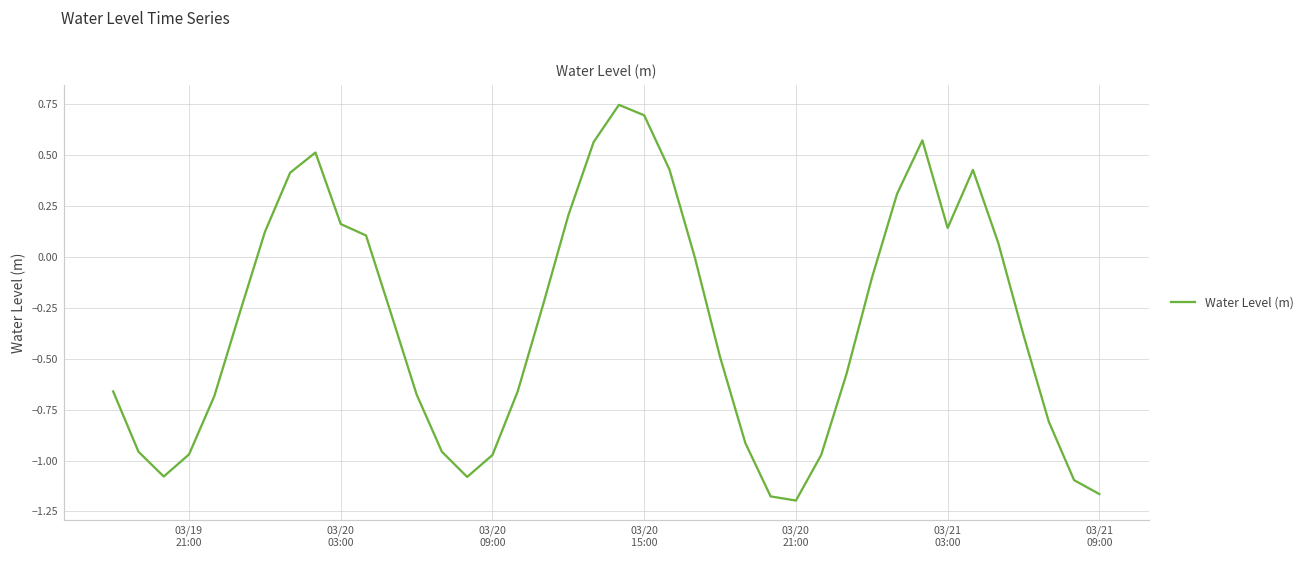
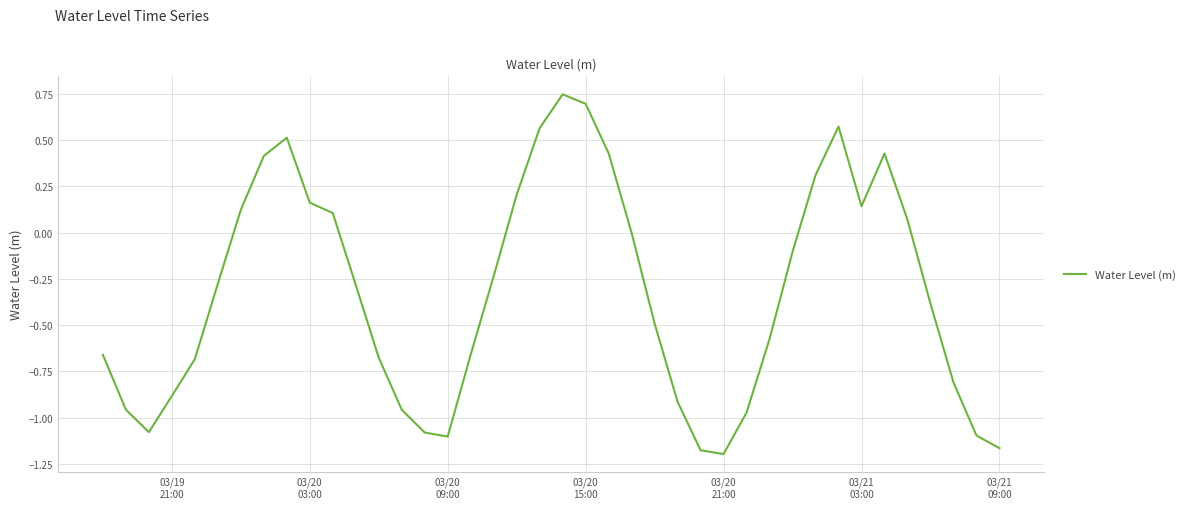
  {
-   "03/19 21:00": -0.97,
+   "03/19 21:00": -0.88,
    "03/20 03:00": 0.16,
-   "03/20 09:00": -0.97,
+   "03/20 09:00": -1.10,
    "03/20 15:00": 0.70,
    "03/20 21:00": -1.20,
    "03/21 03:00": 0.14,
    "03/21 09:00": -1.16
  }
